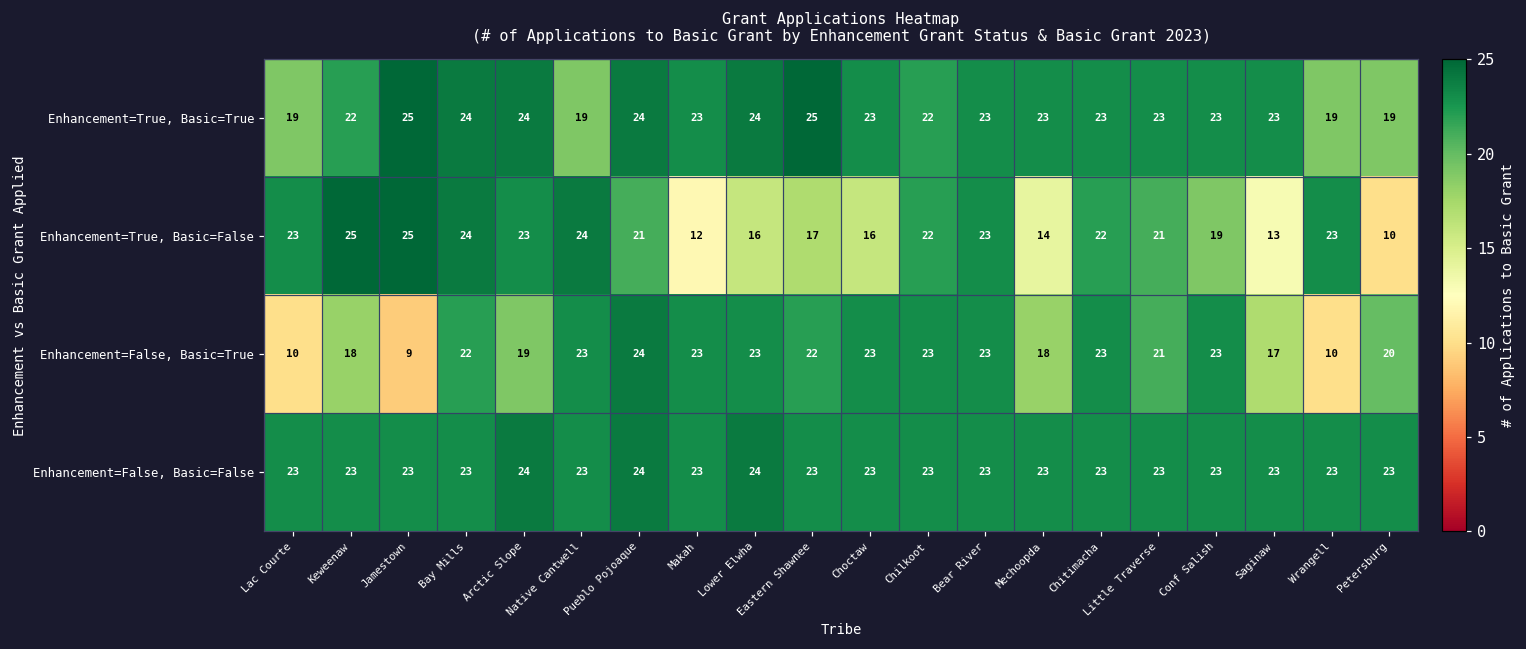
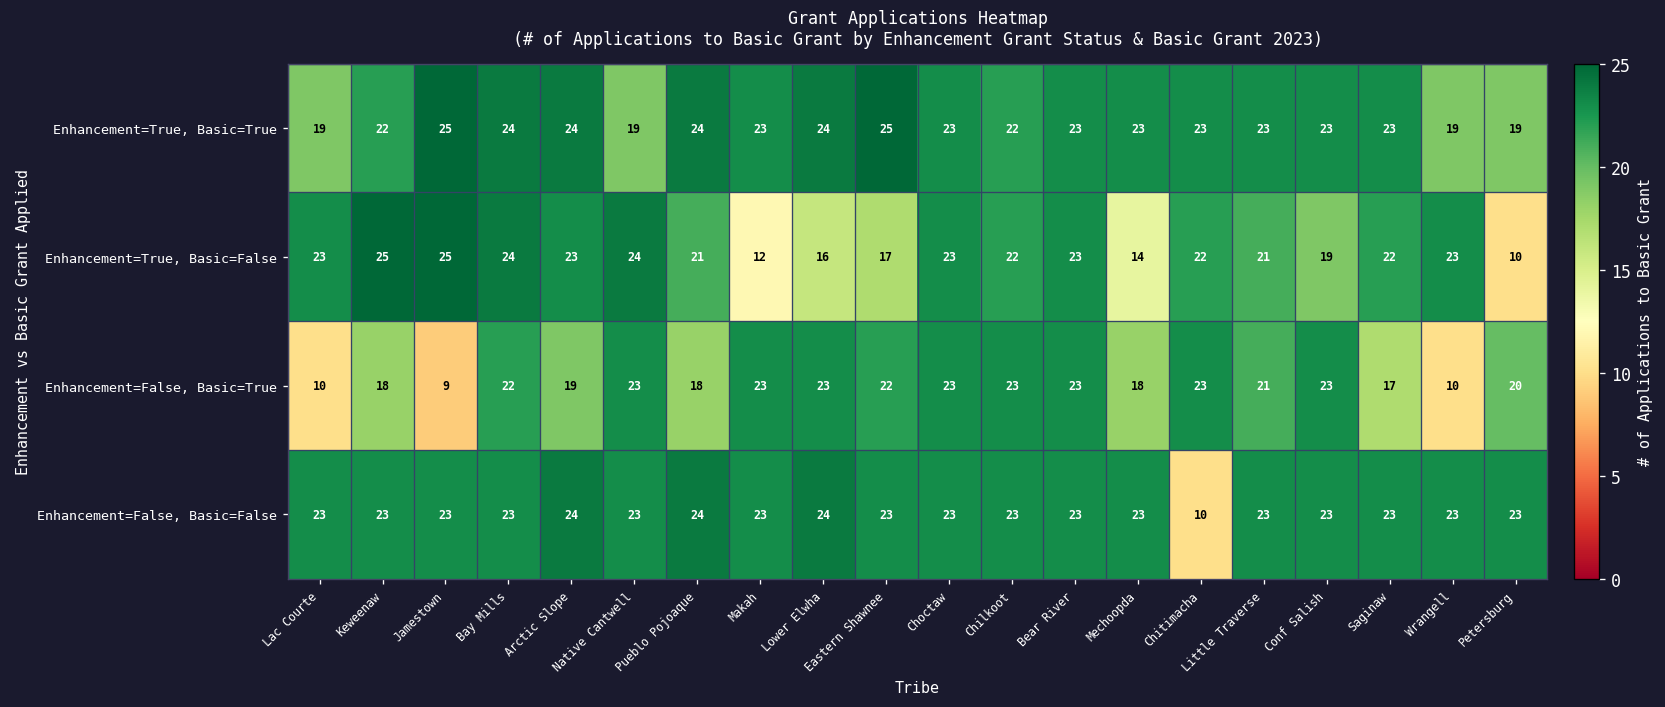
  {
    "Enhancement=True, Basic=True": {
      "Lac Courte": 19,
      "Keweenaw": 22,
      "Jamestown": 25,
      "Bay Mills": 24,
      "Arctic Slope": 24,
      "Native Cantwell": 19,
      "Pueblo Pojoaque": 24,
      "Makah": 23,
      "Lower Elwha": 24,
      "Eastern Shawnee": 25,
      "Choctaw": 23,
      "Chilkoot": 22,
      "Bear River": 23,
      "Mechoopda": 23,
      "Chitimacha": 23,
      "Little Traverse": 23,
      "Conf Salish": 23,
      "Saginaw": 23,
      "Wrangell": 19,
      "Petersburg": 19
    },
    "Enhancement=True, Basic=False": {
      "Lac Courte": 23,
      "Keweenaw": 25,
      "Jamestown": 25,
      "Bay Mills": 24,
      "Arctic Slope": 23,
      "Native Cantwell": 24,
      "Pueblo Pojoaque": 21,
      "Makah": 12,
      "Lower Elwha": 16,
      "Eastern Shawnee": 17,
-     "Choctaw": 16,
+     "Choctaw": 23,
      "Chilkoot": 22,
      "Bear River": 23,
      "Mechoopda": 14,
      "Chitimacha": 22,
      "Little Traverse": 21,
      "Conf Salish": 19,
-     "Saginaw": 13,
+     "Saginaw": 22,
      "Wrangell": 23,
      "Petersburg": 10
    },
    "Enhancement=False, Basic=True": {
      "Lac Courte": 10,
      "Keweenaw": 18,
      "Jamestown": 9,
      "Bay Mills": 22,
      "Arctic Slope": 19,
      "Native Cantwell": 23,
-     "Pueblo Pojoaque": 24,
+     "Pueblo Pojoaque": 18,
      "Makah": 23,
      "Lower Elwha": 23,
      "Eastern Shawnee": 22,
      "Choctaw": 23,
      "Chilkoot": 23,
      "Bear River": 23,
      "Mechoopda": 18,
      "Chitimacha": 23,
      "Little Traverse": 21,
      "Conf Salish": 23,
      "Saginaw": 17,
      "Wrangell": 10,
      "Petersburg": 20
    },
    "Enhancement=False, Basic=False": {
      "Lac Courte": 23,
      "Keweenaw": 23,
      "Jamestown": 23,
      "Bay Mills": 23,
      "Arctic Slope": 24,
      "Native Cantwell": 23,
      "Pueblo Pojoaque": 24,
      "Makah": 23,
      "Lower Elwha": 24,
      "Eastern Shawnee": 23,
      "Choctaw": 23,
      "Chilkoot": 23,
      "Bear River": 23,
      "Mechoopda": 23,
-     "Chitimacha": 23,
+     "Chitimacha": 10,
      "Little Traverse": 23,
      "Conf Salish": 23,
      "Saginaw": 23,
      "Wrangell": 23,
      "Petersburg": 23
    }
  }
